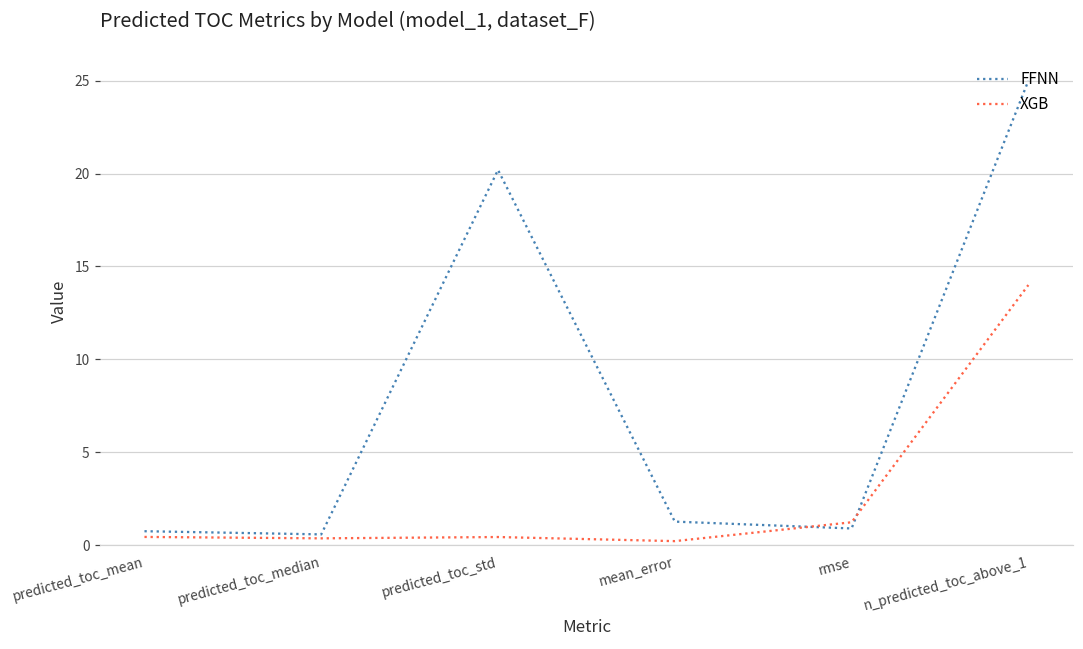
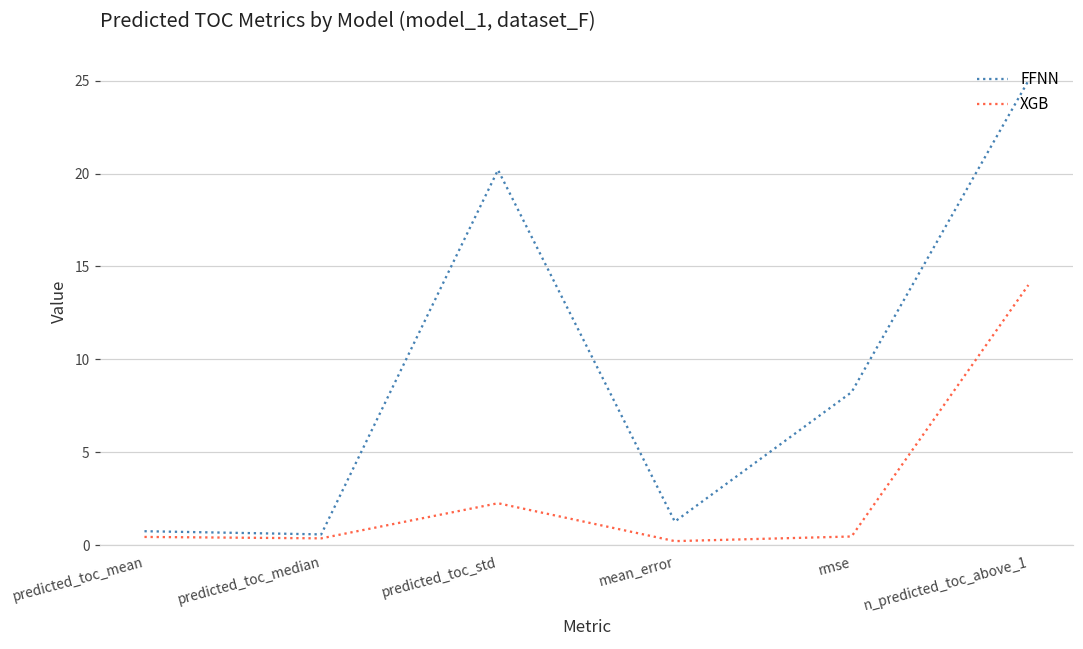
  {
    "FFNN": {
      "predicted_toc_mean": 0.7,
      "predicted_toc_median": 0.6,
      "predicted_toc_std": 20.2,
      "mean_error": 1.3,
-     "rmse": 0.9,
+     "rmse": 8.2,
      "n_predicted_toc_above_1": 25.0
    },
    "XGB": {
      "predicted_toc_mean": 0.4,
      "predicted_toc_median": 0.4,
-     "predicted_toc_std": 0.4,
+     "predicted_toc_std": 2.3,
      "mean_error": 0.2,
-     "rmse": 1.2,
+     "rmse": 0.5,
      "n_predicted_toc_above_1": 14.0
    }
  }
